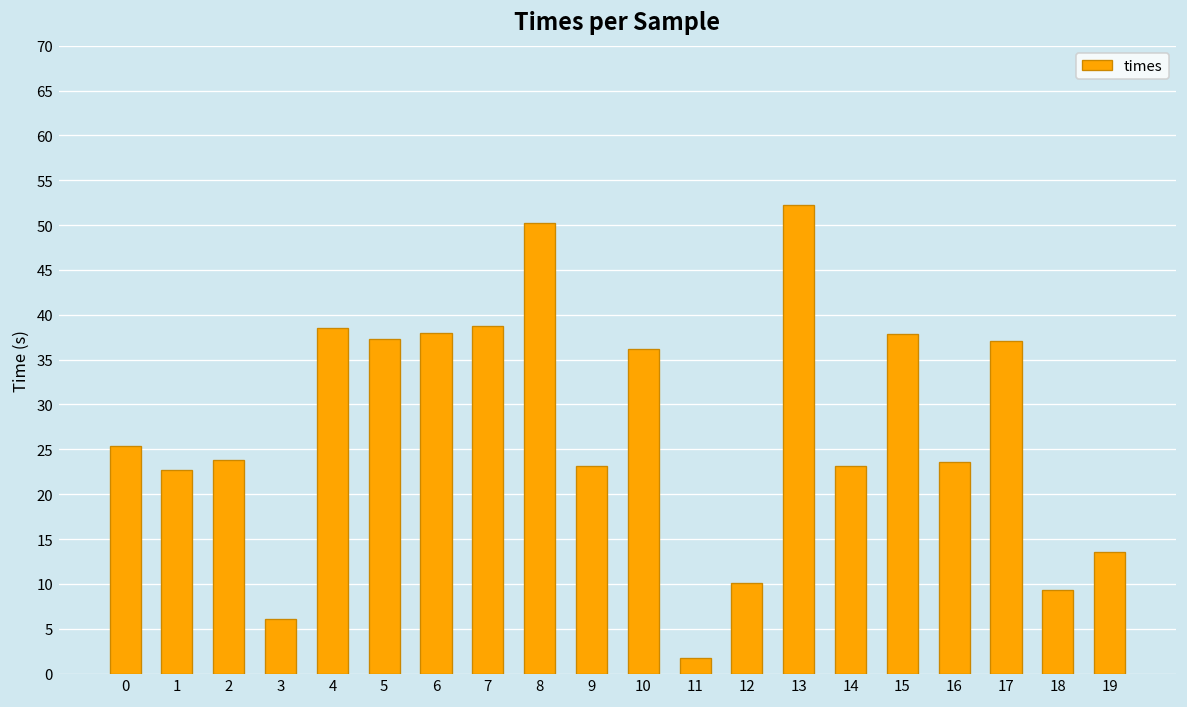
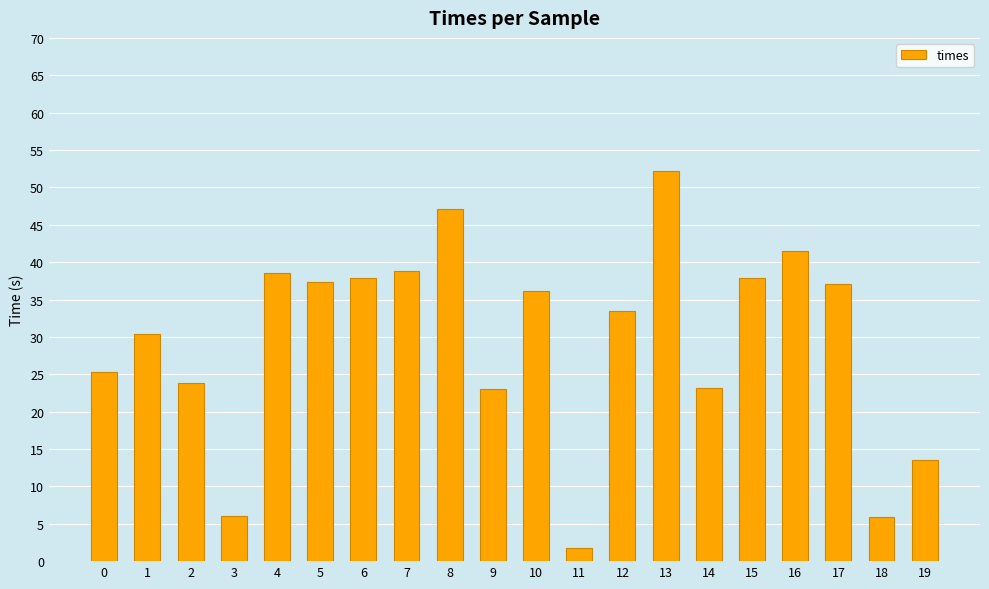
  {
    "0": 25,
-   "1": 23,
+   "1": 30,
    "2": 24,
    "3": 6,
    "4": 39,
    "5": 37,
    "6": 38,
    "7": 39,
-   "8": 50,
+   "8": 47,
    "9": 23,
    "10": 36,
    "11": 2,
-   "12": 10,
+   "12": 33,
    "13": 52,
    "14": 23,
    "15": 38,
-   "16": 24,
+   "16": 42,
    "17": 37,
-   "18": 9,
+   "18": 6,
    "19": 14
  }
